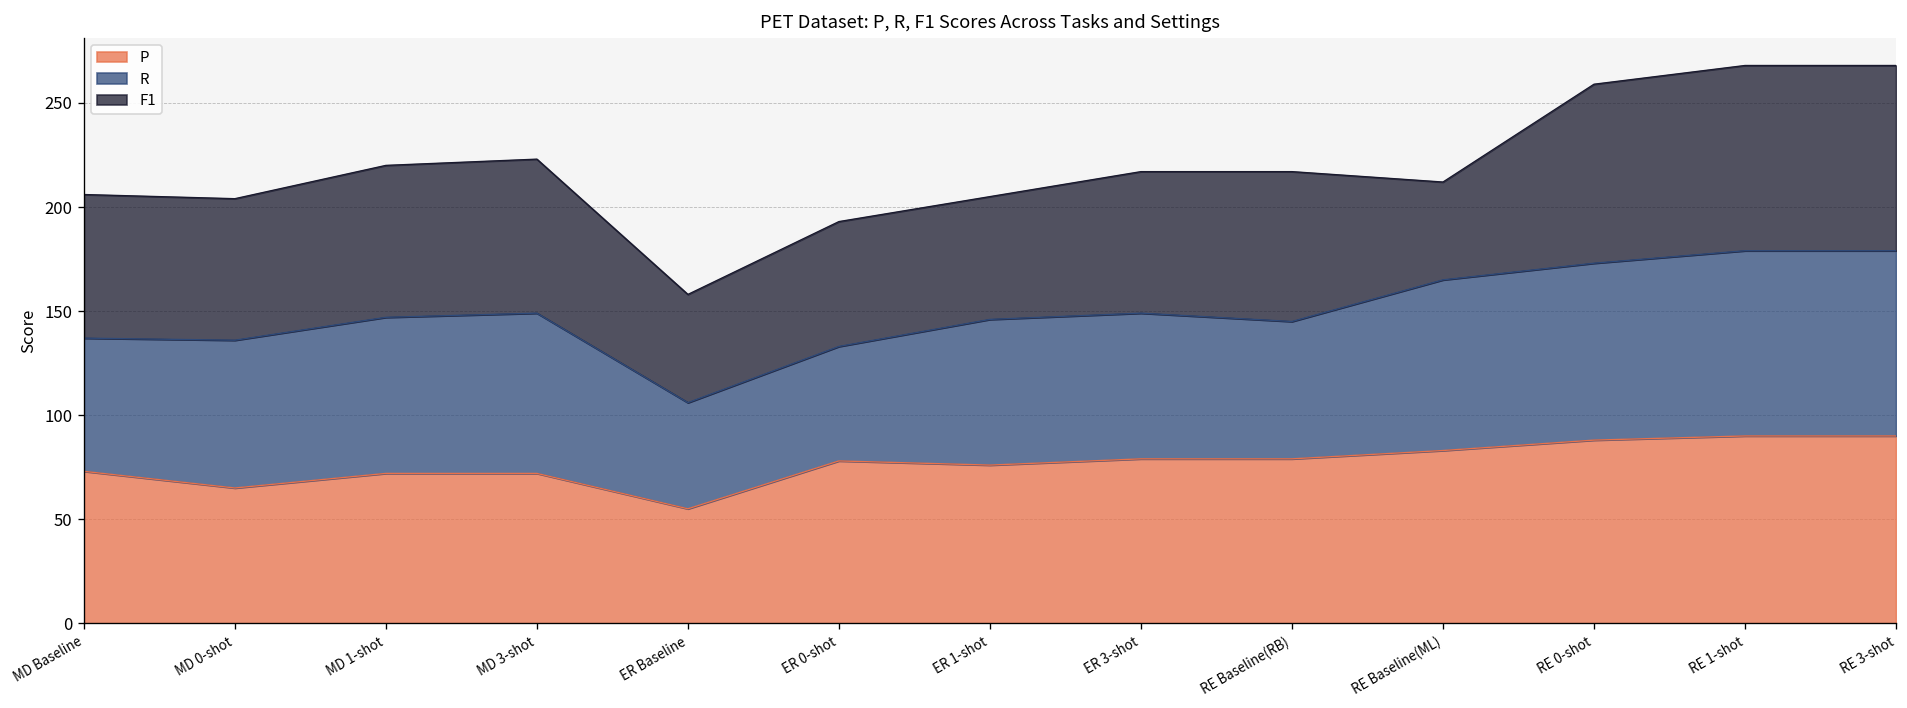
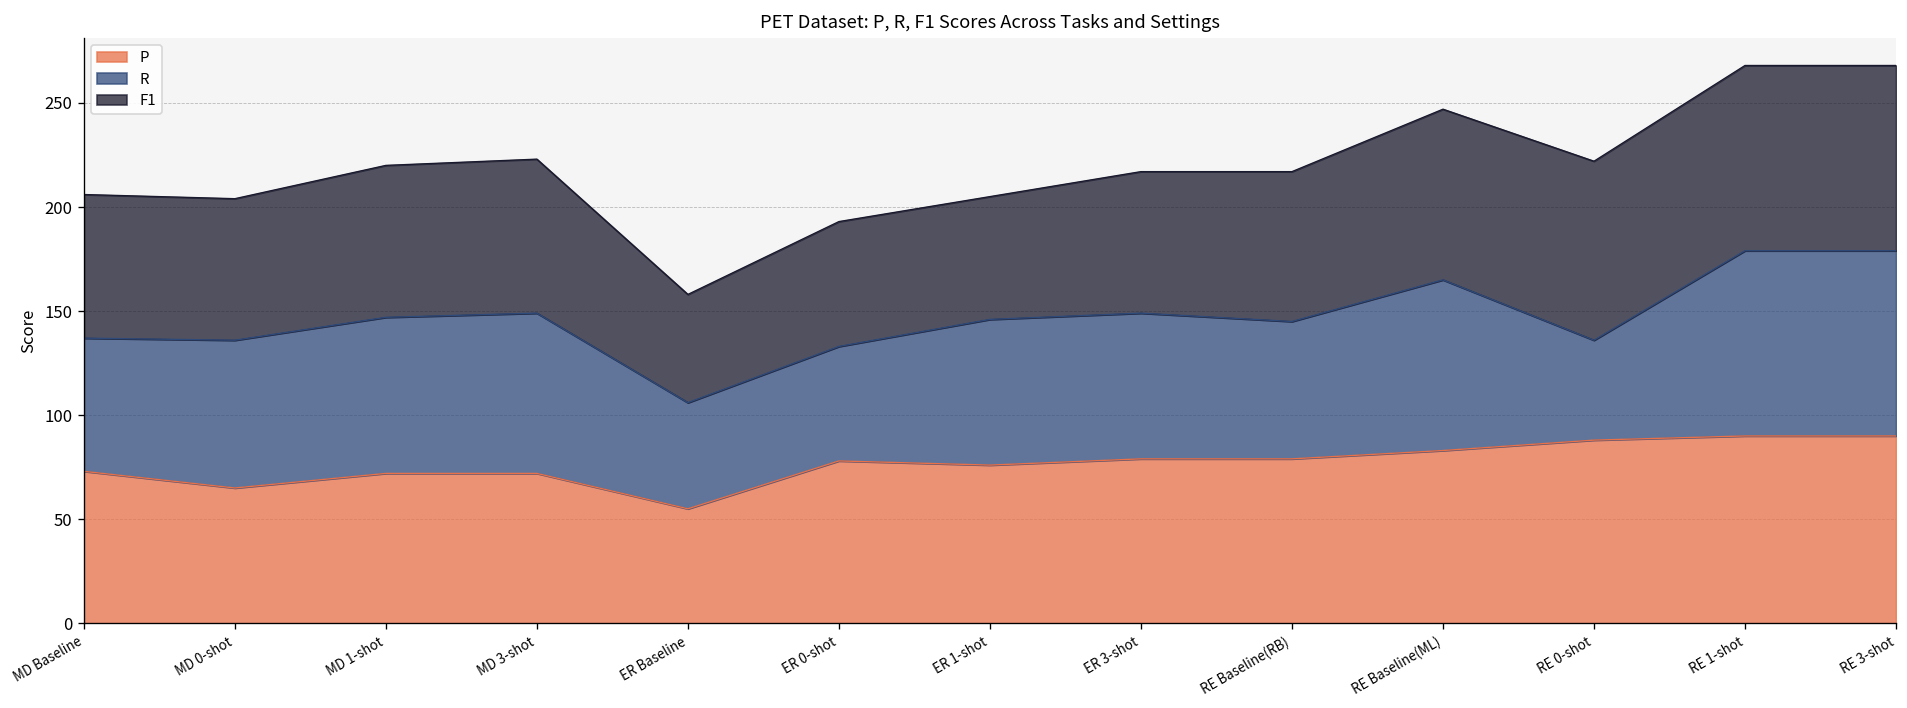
  {
    "P": {
      "MD Baseline": 73,
      "MD 0-shot": 65,
      "MD 1-shot": 72,
      "MD 3-shot": 72,
      "ER Baseline": 55,
      "ER 0-shot": 78,
      "ER 1-shot": 76,
      "ER 3-shot": 79,
      "RE Baseline(RB)": 79,
      "RE Baseline(ML)": 83,
      "RE 0-shot": 88,
      "RE 1-shot": 90,
      "RE 3-shot": 90
    },
    "R": {
      "MD Baseline": 64,
      "MD 0-shot": 71,
      "MD 1-shot": 75,
      "MD 3-shot": 77,
      "ER Baseline": 51,
      "ER 0-shot": 55,
      "ER 1-shot": 70,
      "ER 3-shot": 70,
      "RE Baseline(RB)": 66,
      "RE Baseline(ML)": 82,
-     "RE 0-shot": 85,
+     "RE 0-shot": 48,
      "RE 1-shot": 89,
      "RE 3-shot": 89
    },
    "F1": {
      "MD Baseline": 69,
      "MD 0-shot": 68,
      "MD 1-shot": 73,
      "MD 3-shot": 74,
      "ER Baseline": 52,
      "ER 0-shot": 60,
      "ER 1-shot": 59,
      "ER 3-shot": 68,
      "RE Baseline(RB)": 72,
-     "RE Baseline(ML)": 47,
+     "RE Baseline(ML)": 82,
      "RE 0-shot": 86,
      "RE 1-shot": 89,
      "RE 3-shot": 89
    }
  }
